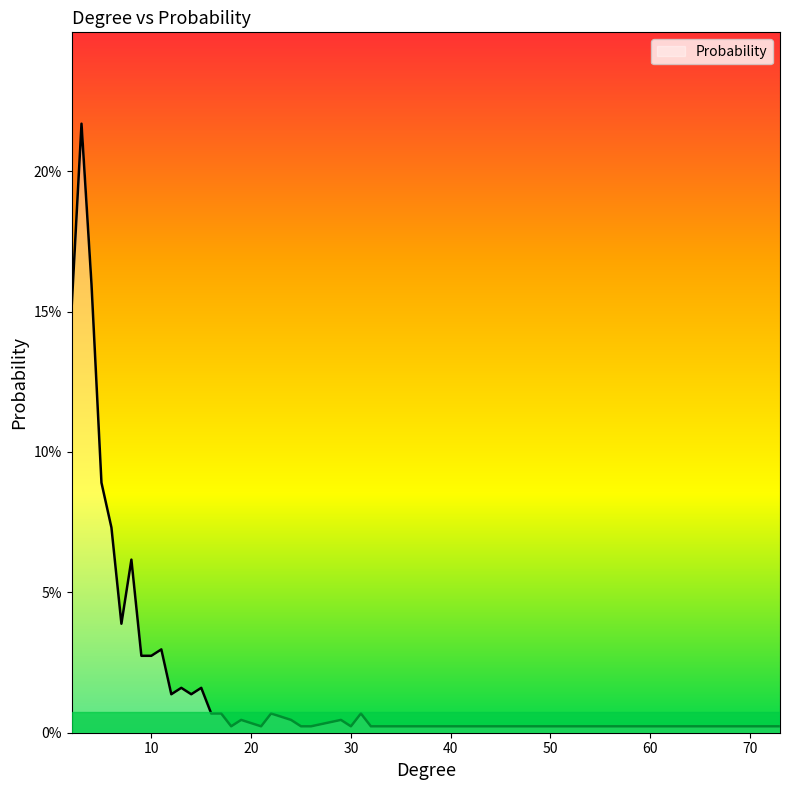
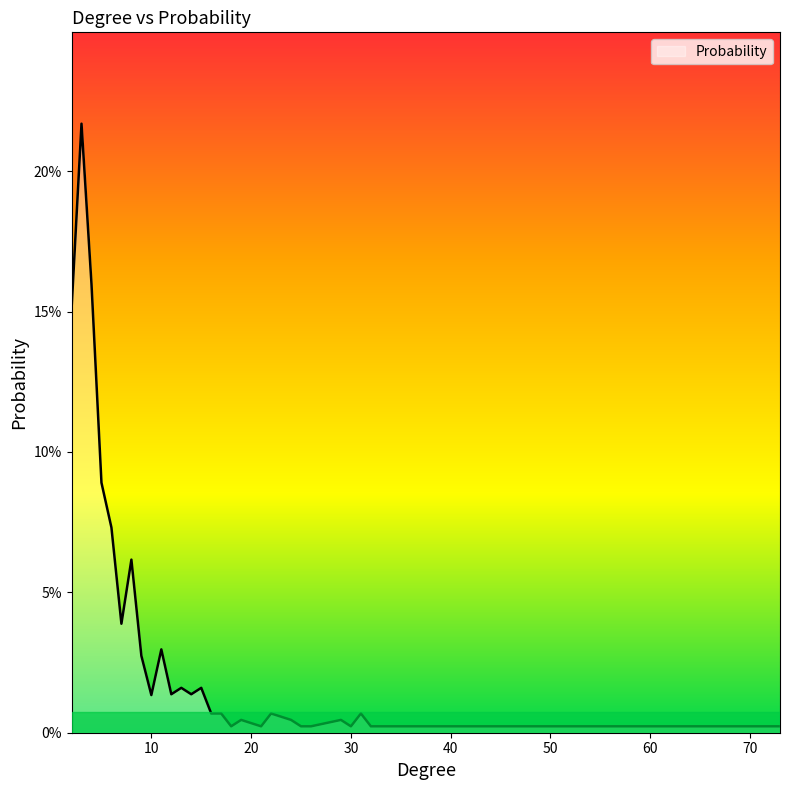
  {
-   "10": "2.7%"
+   "10": "1.3%"
  }
